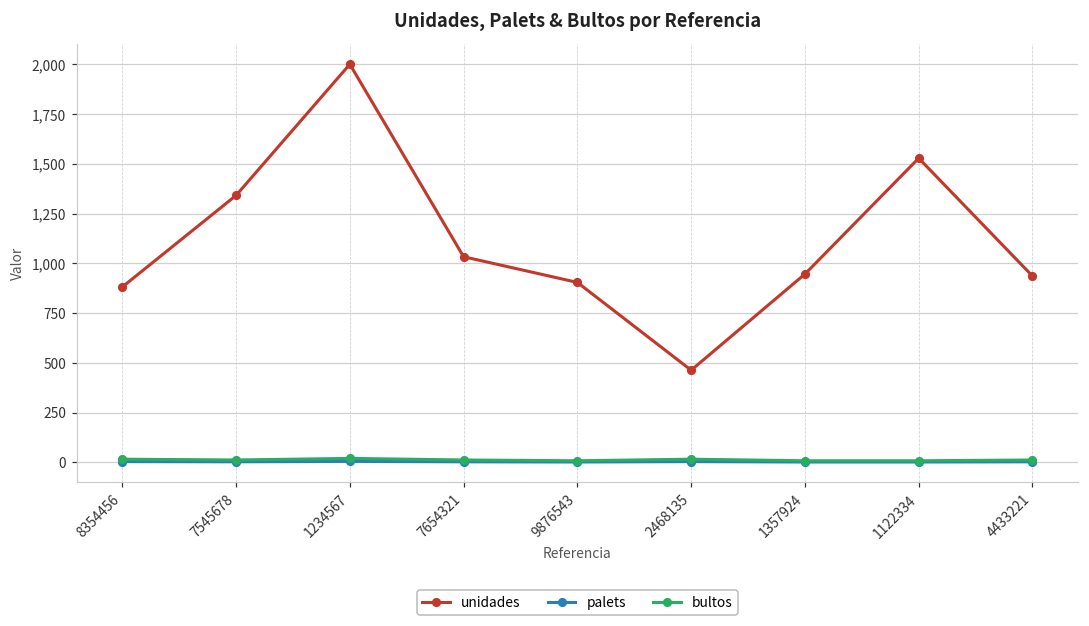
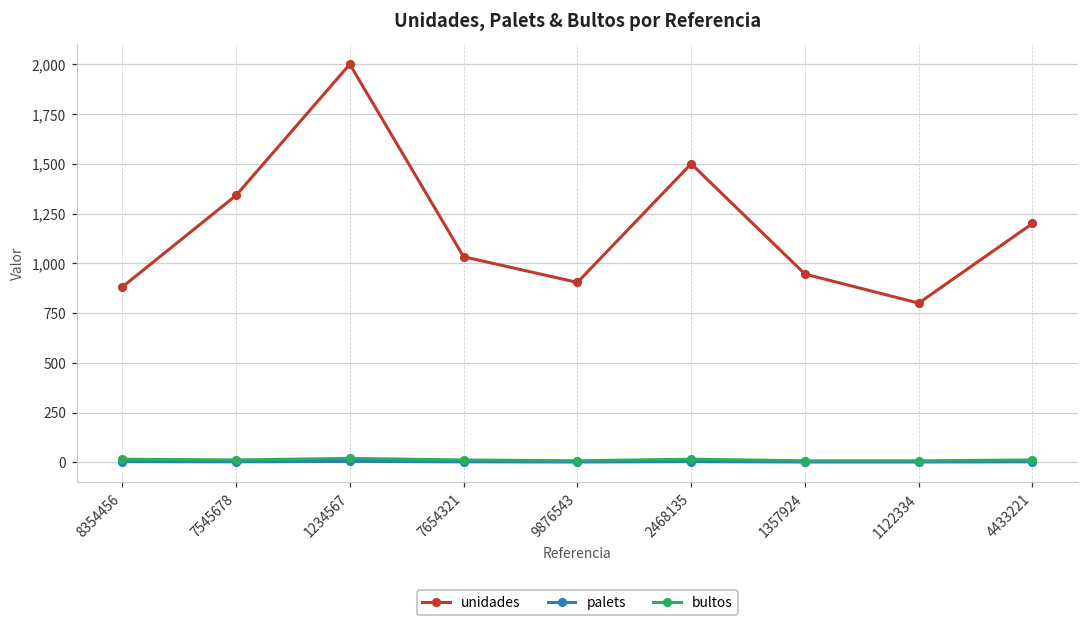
  {
    "unidades": {
      "8354456": "880",
      "7545678": "1,340",
      "1234567": "2,000",
      "7654321": "1,030",
      "9876543": "900",
-     "2468135": "460",
+     "2468135": "1,500",
      "1357924": "950",
-     "1122334": "1,530",
-     "4433221": "940"
+     "1122334": "800",
+     "4433221": "1,200"
    },
    "palets": {
      "1234567": "10"
    },
    "bultos": {
      "1234567": "20"
    }
  }
